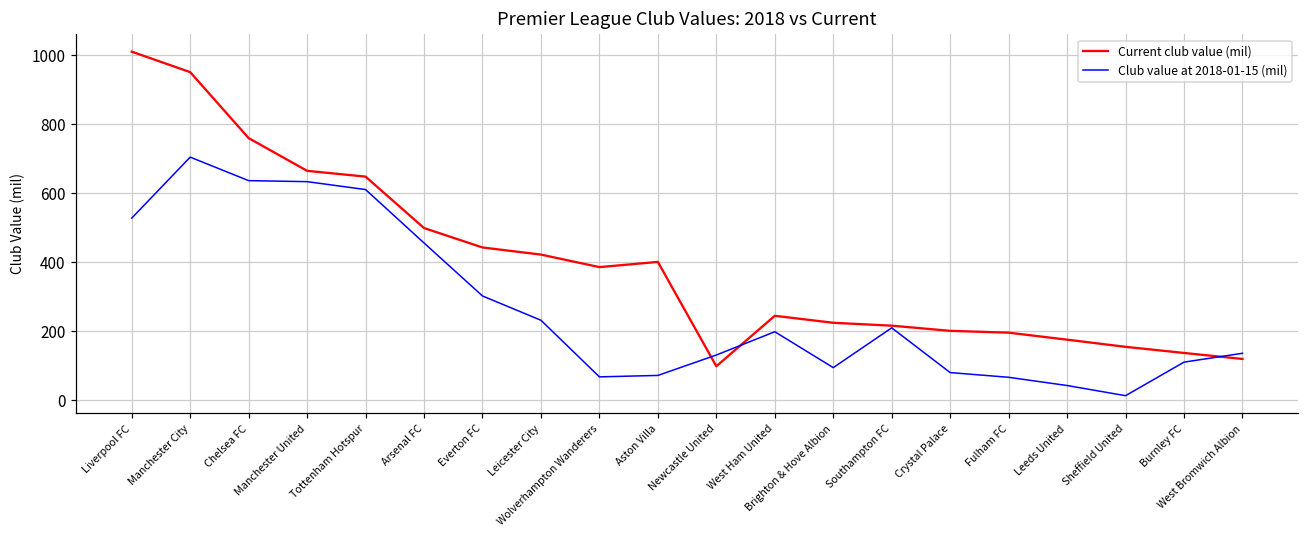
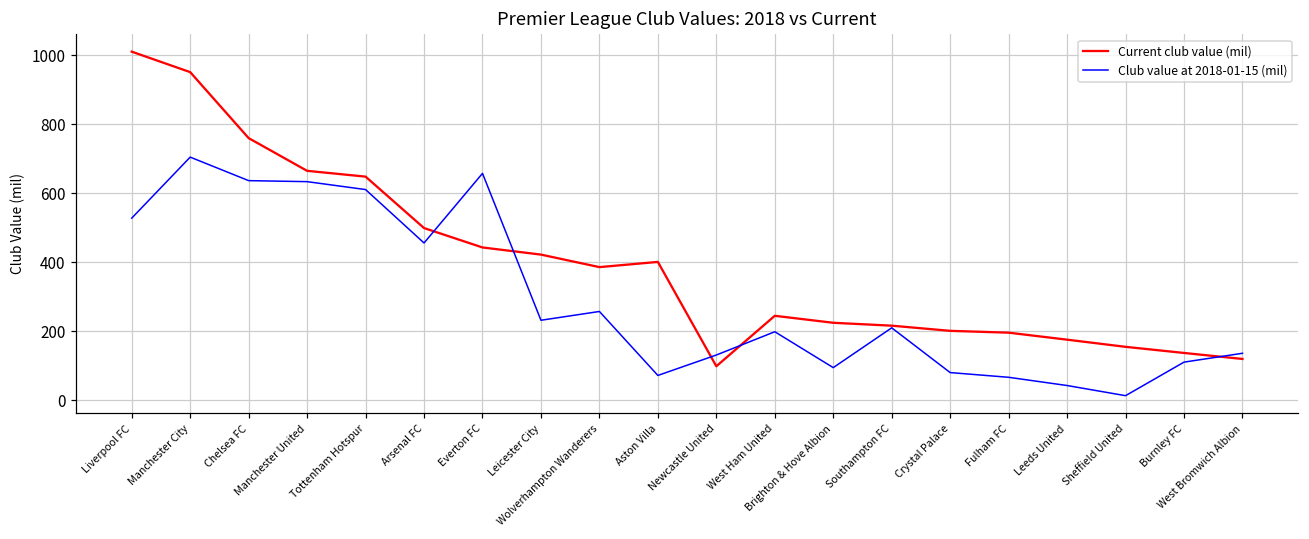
  {
    "Current club value (mil)": {
      "Liverpool FC": 1010,
      "Manchester City": 950,
      "Chelsea FC": 760,
      "Manchester United": 660,
      "Tottenham Hotspur": 650,
      "Arsenal FC": 500,
      "Everton FC": 440,
      "Leicester City": 420,
      "Wolverhampton Wanderers": 390,
      "Aston Villa": 400,
      "Newcastle United": 100,
      "West Ham United": 240,
      "Brighton & Hove Albion": 220,
      "Crystal Palace": 200,
      "Fulham FC": 200,
      "Leeds United": 180,
      "Sheffield United": 150,
      "Burnley FC": 140,
      "West Bromwich Albion": 120
    },
    "Club value at 2018-01-15 (mil)": {
      "Liverpool FC": 530,
      "Manchester City": 700,
      "Chelsea FC": 640,
      "Manchester United": 630,
      "Tottenham Hotspur": 610,
      "Arsenal FC": 460,
-     "Everton FC": 300,
+     "Everton FC": 660,
      "Leicester City": 230,
-     "Wolverhampton Wanderers": 70,
+     "Wolverhampton Wanderers": 260,
      "Aston Villa": 70,
      "Newcastle United": 130,
      "West Ham United": 200,
      "Brighton & Hove Albion": 90,
      "Crystal Palace": 80,
      "Fulham FC": 70,
      "Leeds United": 40,
      "Sheffield United": 10,
      "Burnley FC": 110,
      "West Bromwich Albion": 140
    }
  }
